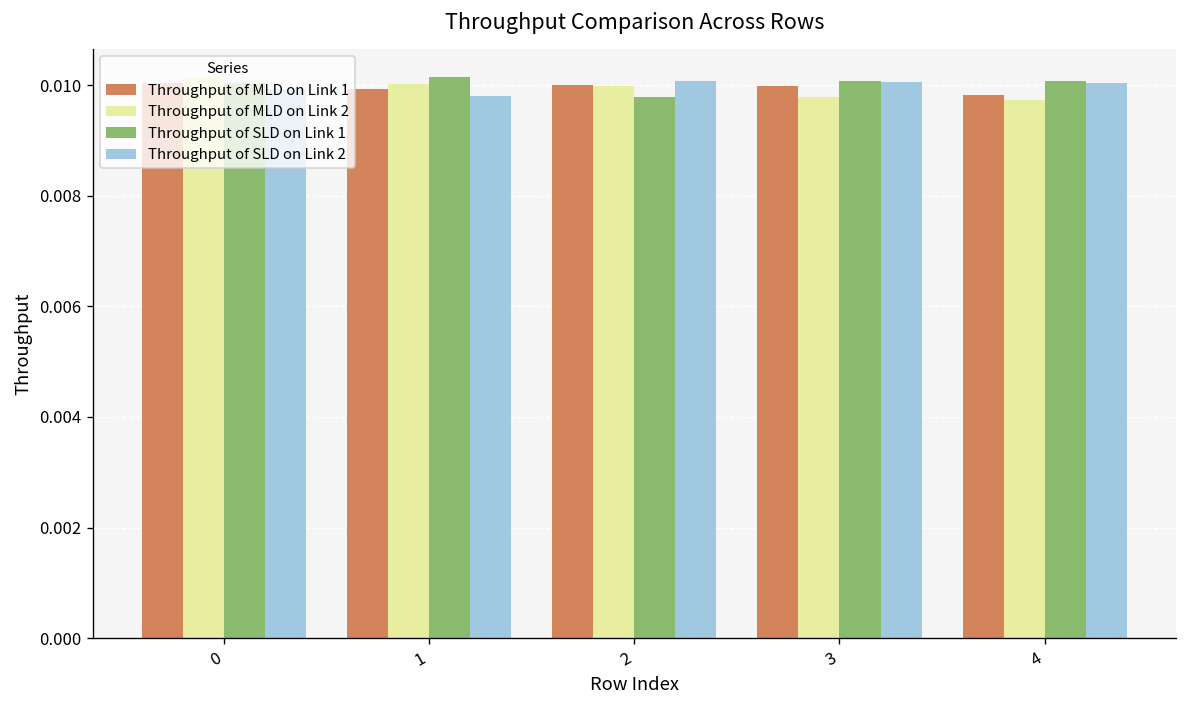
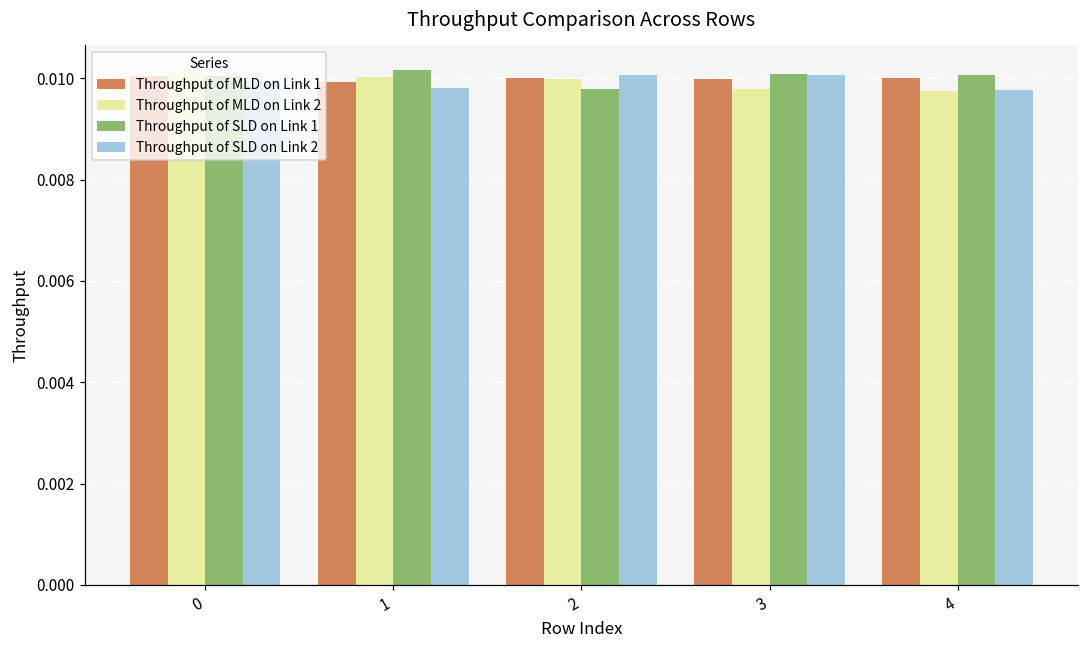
  {
    "Throughput of MLD on Link 1": {
      "1": 0.0099,
      "2": 0.0100,
      "3": 0.0100,
-     "4": 0.0098
+     "4": 0.0100
    },
    "Throughput of MLD on Link 2": {
      "1": 0.0100,
      "2": 0.0100,
      "3": 0.0098,
      "4": 0.0097
    },
    "Throughput of SLD on Link 1": {
      "1": 0.0102,
      "2": 0.0098,
      "3": 0.0101,
      "4": 0.0101
    },
    "Throughput of SLD on Link 2": {
      "1": 0.0098,
      "2": 0.0101,
      "3": 0.0101,
-     "4": 0.0100
+     "4": 0.0098
    }
  }
